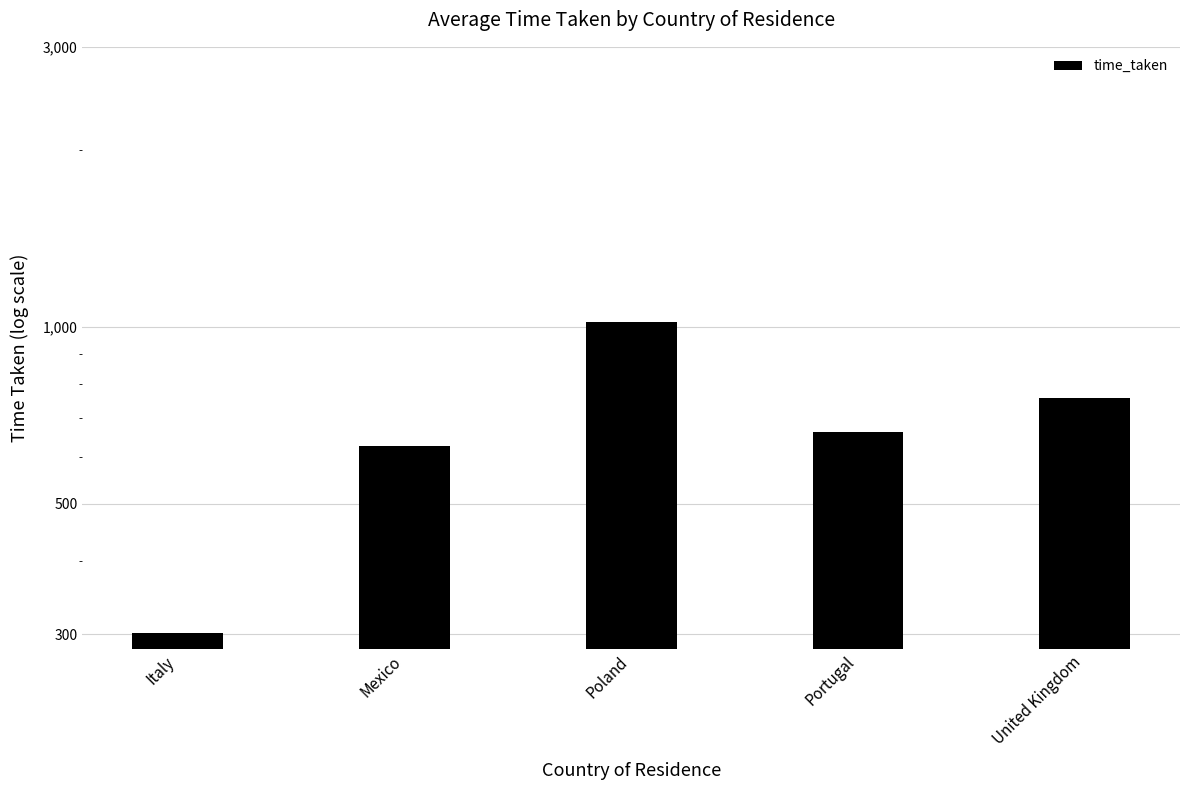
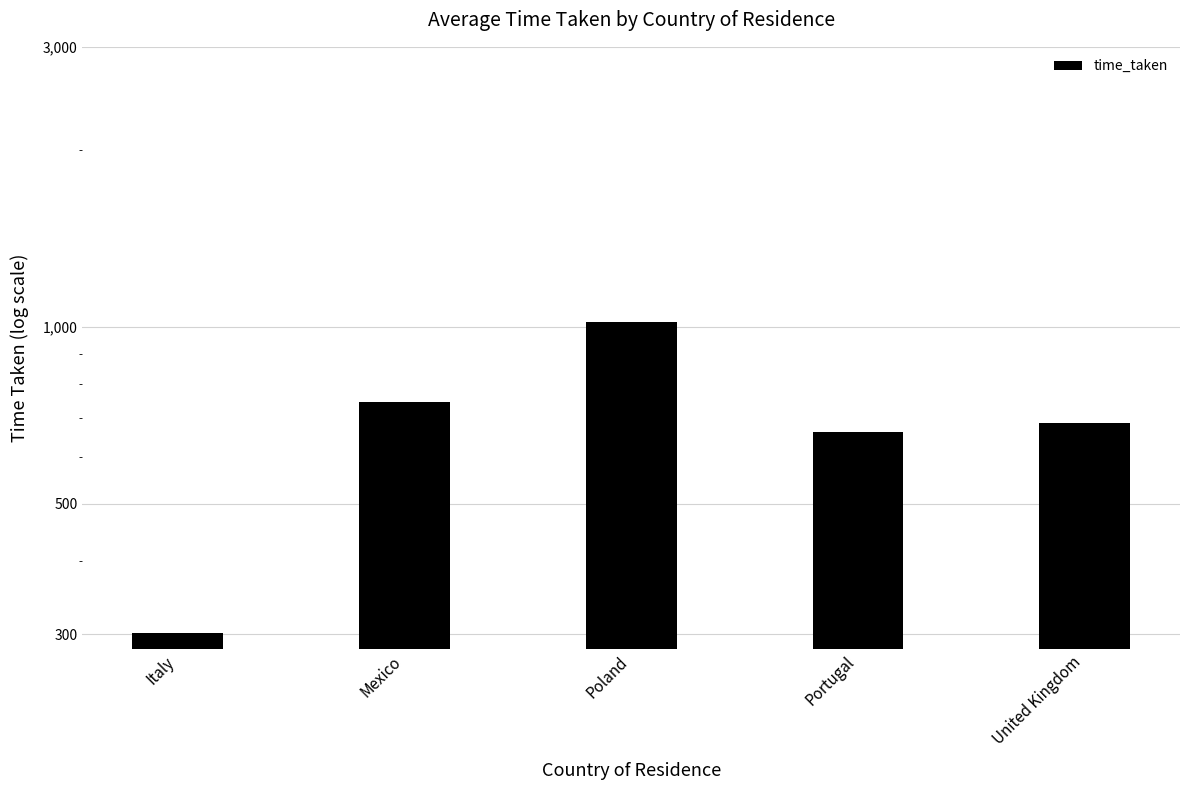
  {
    "Italy": "300",
-   "Mexico": "630",
+   "Mexico": "750",
    "Poland": "1,020",
    "Portugal": "660",
-   "United Kingdom": "760"
+   "United Kingdom": "690"
  }
